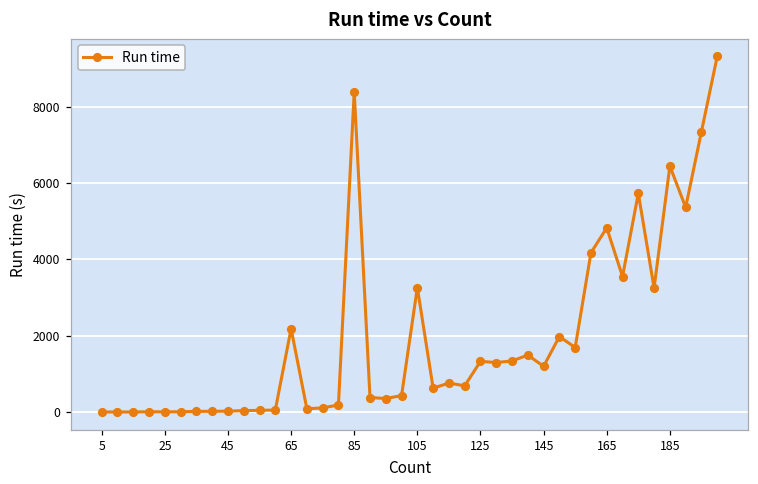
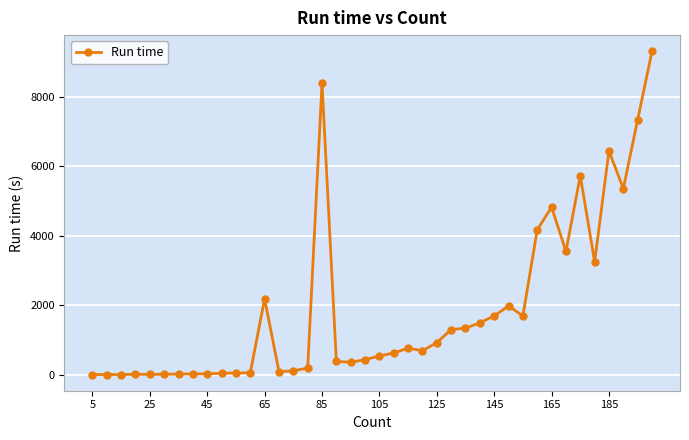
  {
    "5": 0,
    "25": 0,
    "45": 0,
    "65": 2200,
    "85": 8400,
-   "105": 3300,
-   "125": 1300,
-   "145": 1200,
+   "105": 500,
+   "125": 900,
+   "145": 1700,
    "165": 4800,
    "185": 6400
  }
